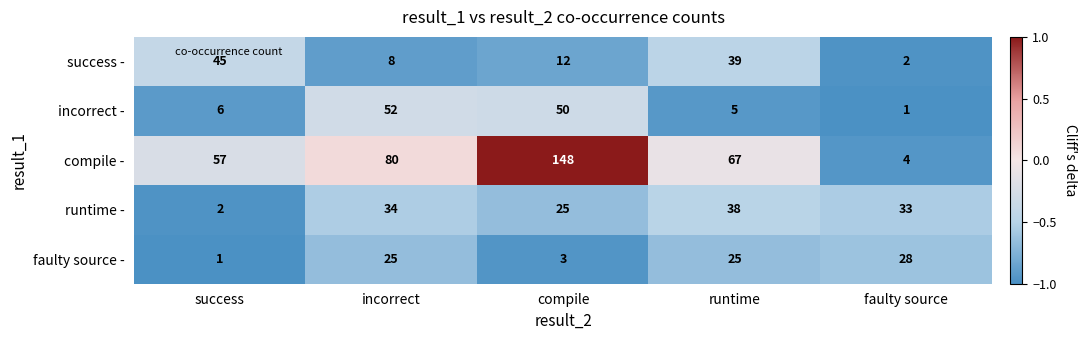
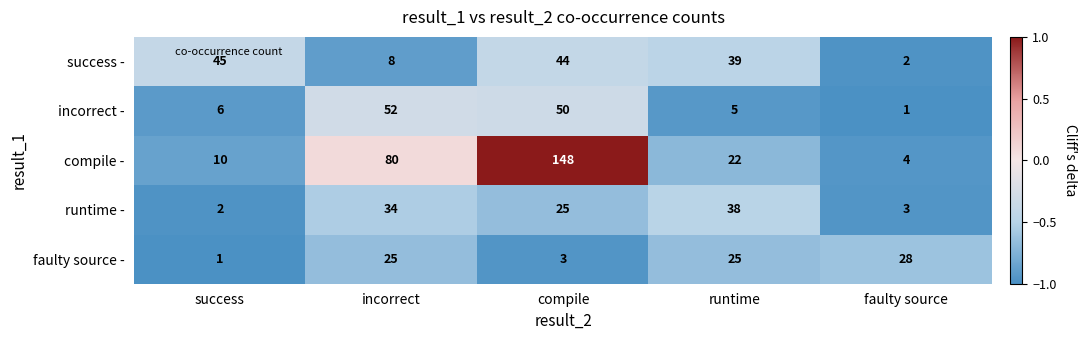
  {
    "success -": {
      "success": 45,
      "incorrect": 8,
-     "compile": 12,
+     "compile": 44,
      "runtime": 39,
      "faulty source": 2
    },
    "incorrect -": {
      "success": 6,
      "incorrect": 52,
      "compile": 50,
      "runtime": 5,
      "faulty source": 1
    },
    "compile -": {
-     "success": 57,
+     "success": 10,
      "incorrect": 80,
      "compile": 148,
-     "runtime": 67,
+     "runtime": 22,
      "faulty source": 4
    },
    "runtime -": {
      "success": 2,
      "incorrect": 34,
      "compile": 25,
      "runtime": 38,
-     "faulty source": 33
+     "faulty source": 3
    },
    "faulty source -": {
      "success": 1,
      "incorrect": 25,
      "compile": 3,
      "runtime": 25,
      "faulty source": 28
    }
  }
